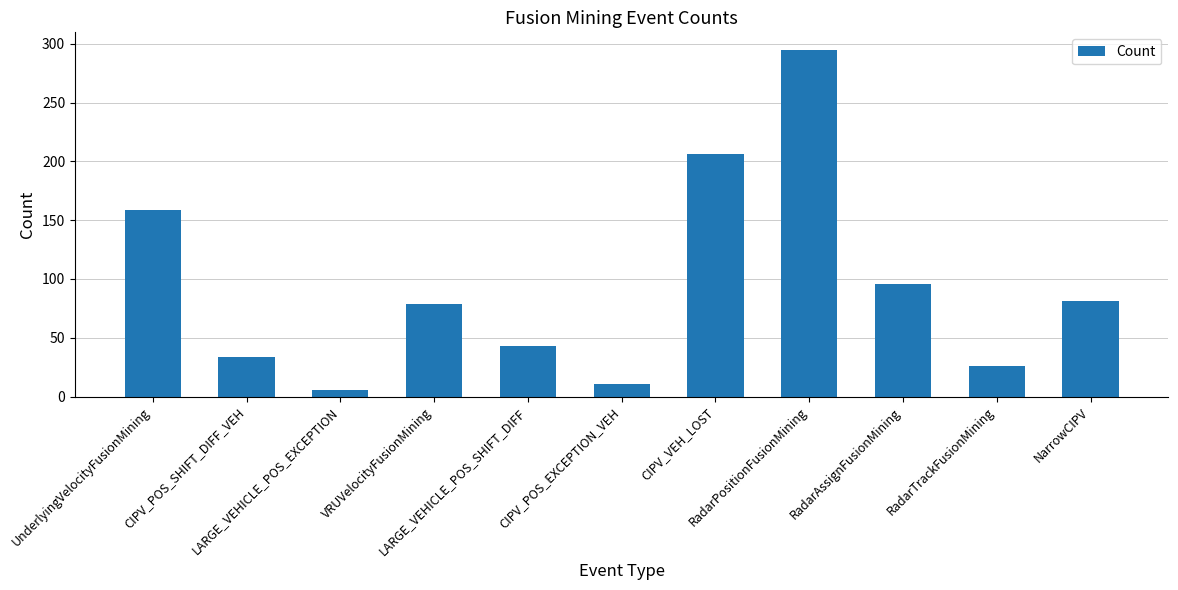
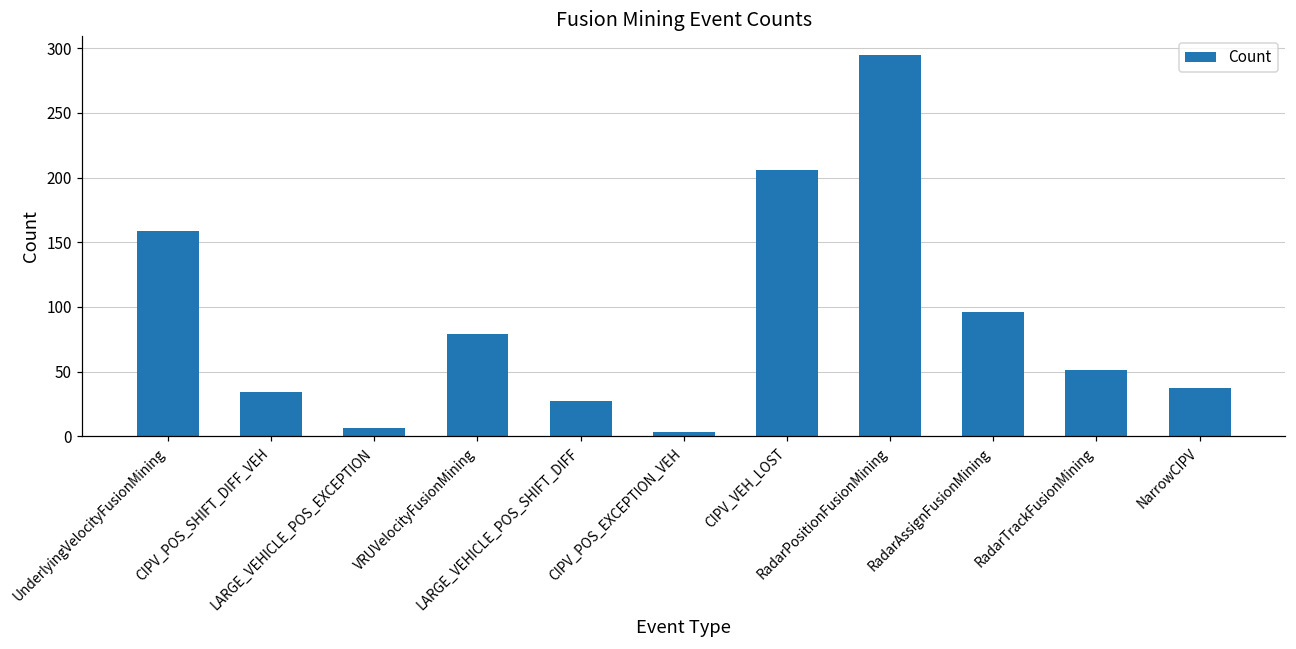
  {
    "UnderlyingVelocityFusionMining": 159,
    "CIPV_POS_SHIFT_DIFF_VEH": 34,
    "LARGE_VEHICLE_POS_EXCEPTION": 6,
    "VRUVelocityFusionMining": 79,
-   "LARGE_VEHICLE_POS_SHIFT_DIFF": 43,
-   "CIPV_POS_EXCEPTION_VEH": 11,
+   "LARGE_VEHICLE_POS_SHIFT_DIFF": 27,
+   "CIPV_POS_EXCEPTION_VEH": 3,
    "CIPV_VEH_LOST": 206,
    "RadarPositionFusionMining": 295,
    "RadarAssignFusionMining": 96,
-   "RadarTrackFusionMining": 26,
-   "NarrowCIPV": 81
+   "RadarTrackFusionMining": 51,
+   "NarrowCIPV": 37
  }
